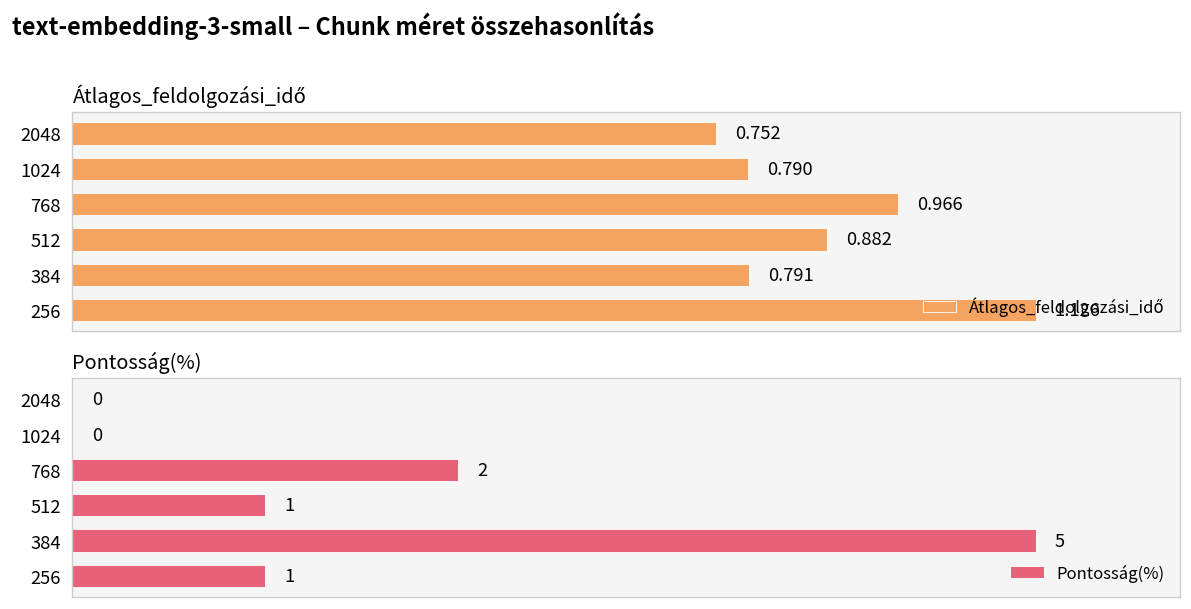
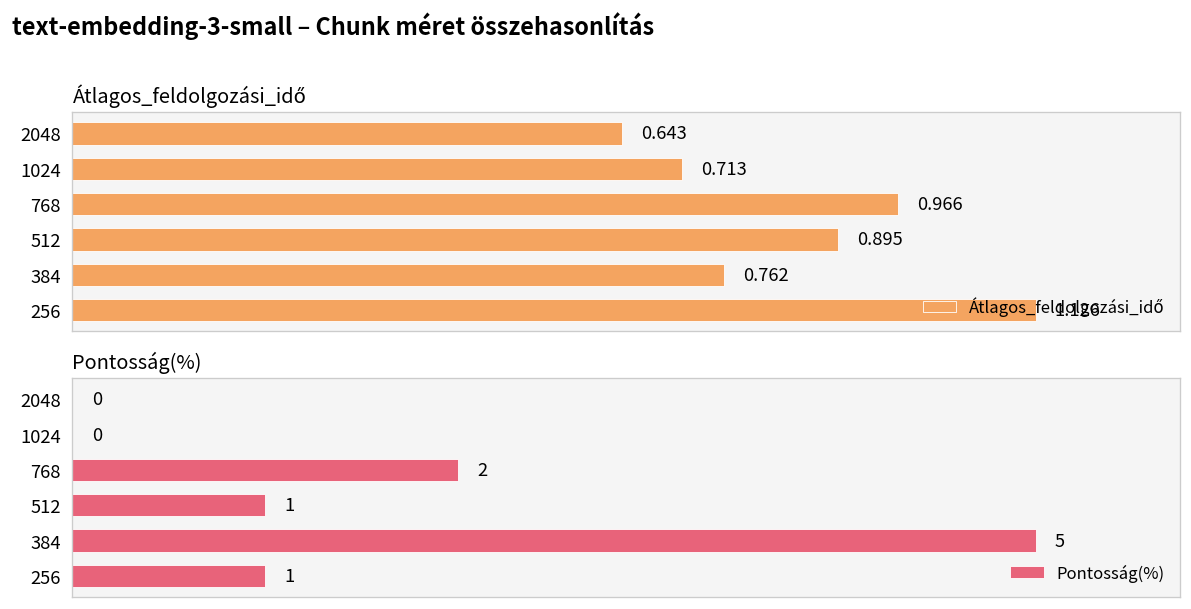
  {
    "Átlagos_feldolgozási_idő": {
-     "2048": 0.752,
-     "1024": 0.790,
+     "2048": 0.643,
+     "1024": 0.713,
      "768": 0.966,
-     "512": 0.882,
-     "384": 0.791,
+     "512": 0.895,
+     "384": 0.762,
      "256": 1.126
    },
    "Pontosság(%)": {
      "2048": 0,
      "1024": 0,
      "768": 2,
      "512": 1,
      "384": 5,
      "256": 1
    }
  }
